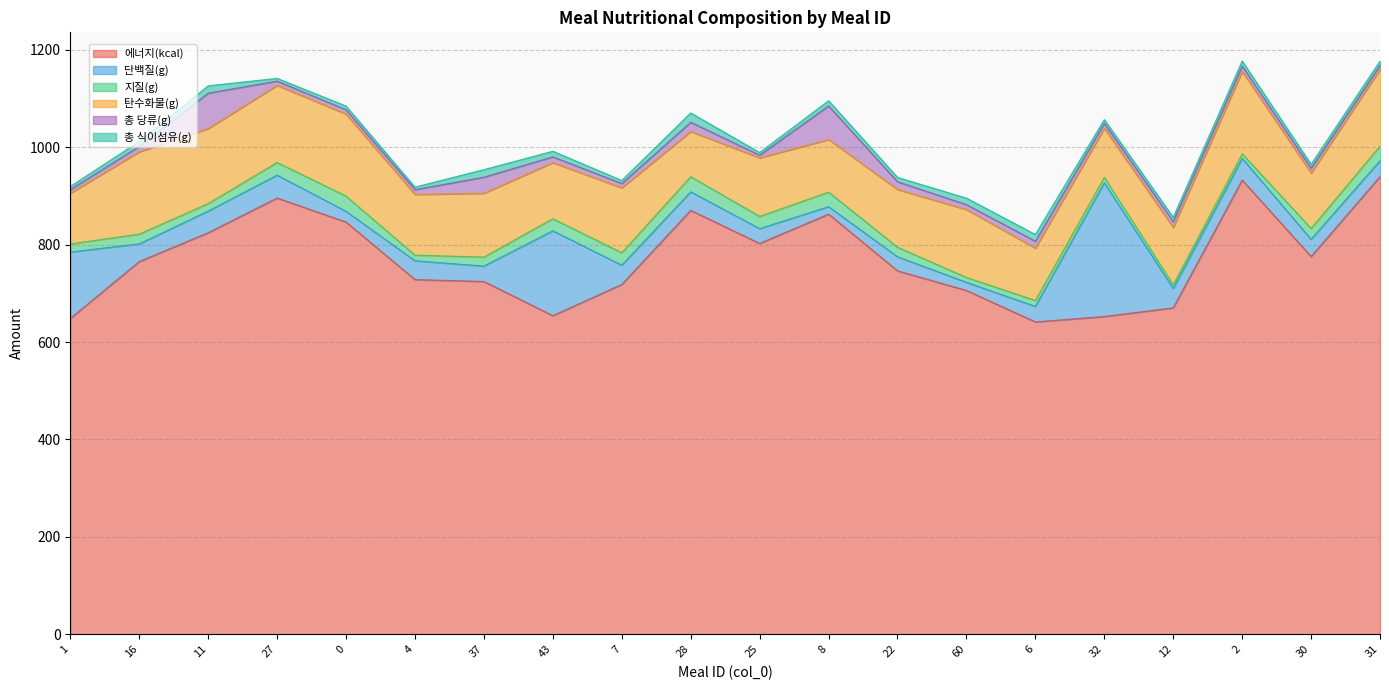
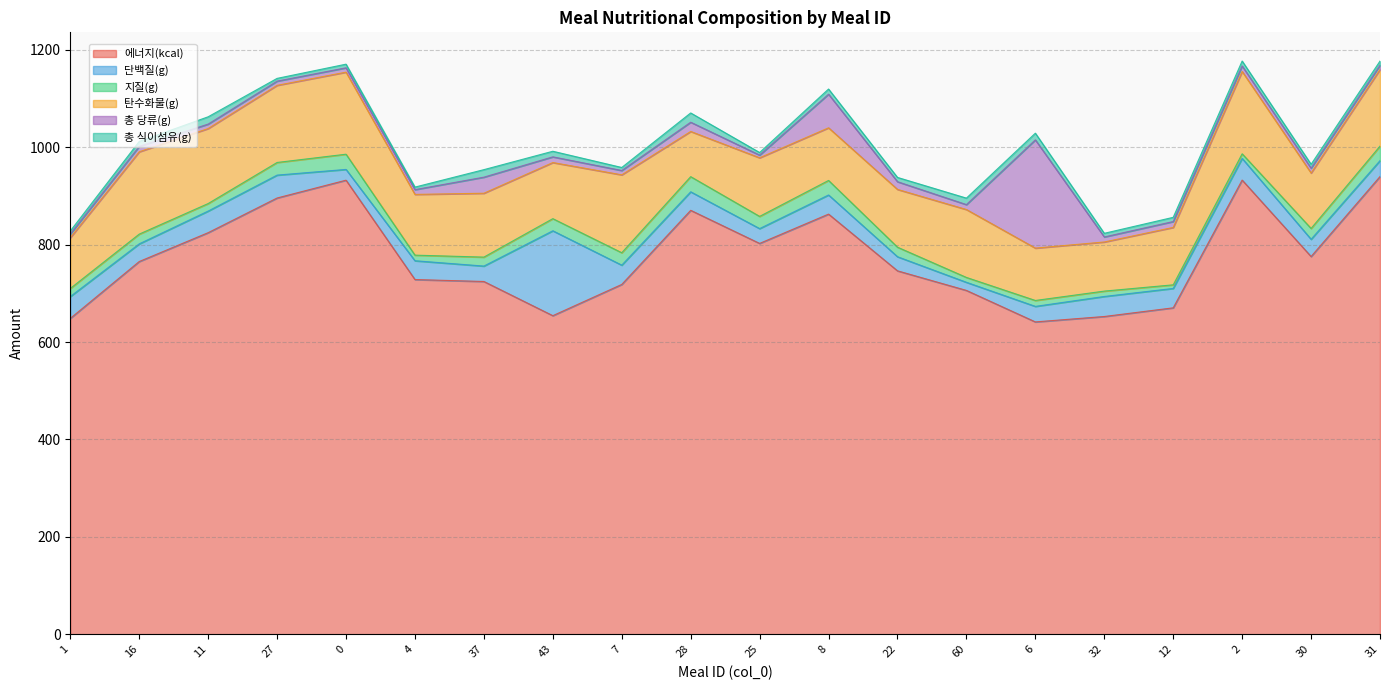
  {
    "에너지(kcal)": {
      "1": 650,
      "16": 770,
      "11": 820,
      "27": 900,
-     "0": 850,
+     "0": 930,
      "4": 730,
      "37": 720,
      "43": 650,
      "7": 720,
      "28": 870,
      "25": 800,
      "8": 860,
      "22": 750,
      "60": 710,
      "6": 640,
      "32": 650,
      "12": 670,
      "2": 930,
      "30": 780,
      "31": 940
    },
    "단백질(g)": {
-     "1": 140,
+     "1": 40,
      "16": 40,
      "11": 40,
      "27": 50,
      "0": 20,
      "4": 40,
      "37": 30,
      "43": 170,
      "7": 40,
      "28": 40,
      "25": 30,
-     "8": 20,
+     "8": 40,
      "22": 30,
      "60": 20,
      "6": 30,
-     "32": 270,
+     "32": 40,
      "12": 40,
      "2": 40,
      "30": 40,
      "31": 30
    },
    "탄수화물(g)": {
      "1": 100,
      "16": 170,
      "11": 150,
      "27": 160,
      "0": 170,
      "4": 120,
      "37": 130,
      "43": 120,
-     "7": 130,
+     "7": 160,
      "28": 90,
      "25": 120,
      "8": 110,
      "22": 120,
      "60": 140,
      "6": 110,
      "32": 100,
      "12": 120,
      "2": 170,
      "30": 110,
      "31": 160
    },
    "총 당류(g)": {
      "1": 10,
-     "11": 70,
+     "11": 10,
      "27": 10,
      "0": 10,
      "37": 30,
      "43": 10,
      "7": 10,
      "28": 20,
      "25": 10,
      "8": 70,
      "22": 20,
      "60": 10,
-     "6": 10,
+     "6": 220,
      "32": 10,
      "12": 10,
      "2": 10,
      "30": 10,
      "31": 10
    }
  }
